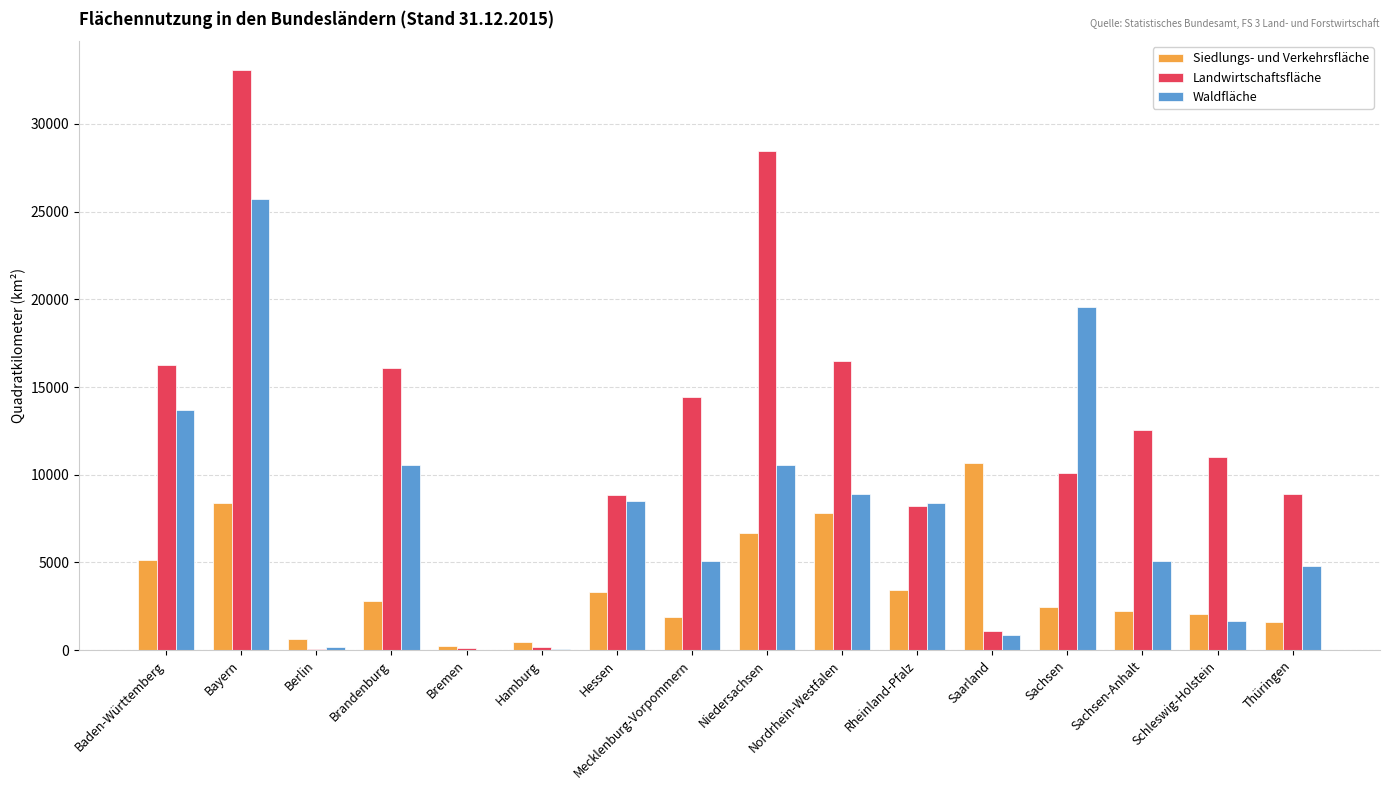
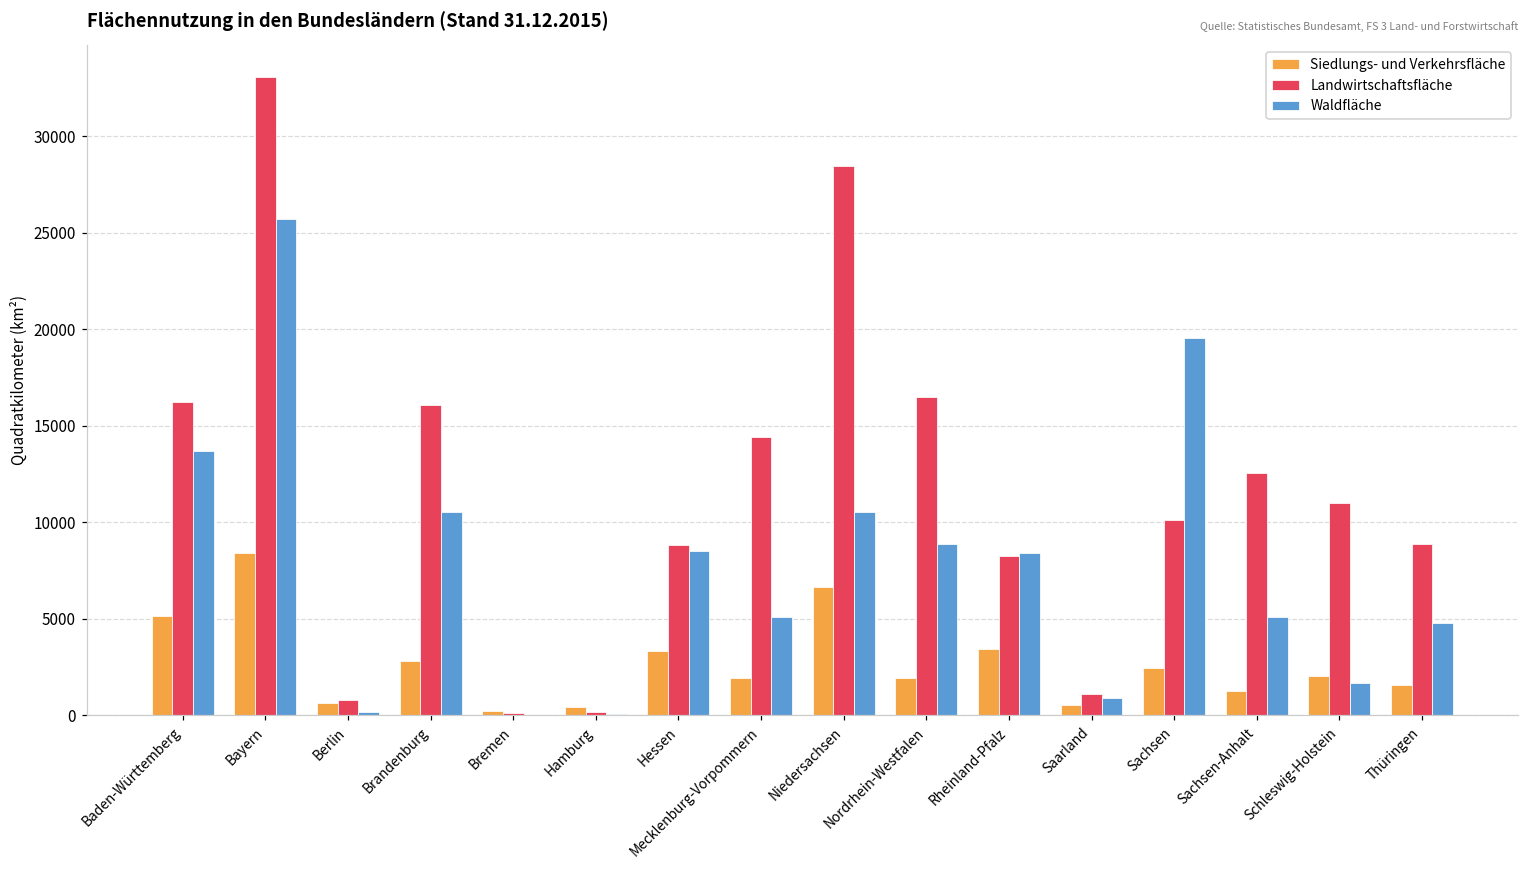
  {
    "Siedlungs- und Verkehrsfläche": {
      "Baden-Württemberg": 5200,
      "Bayern": 8400,
      "Berlin": 600,
      "Brandenburg": 2800,
      "Bremen": 200,
      "Hamburg": 400,
      "Hessen": 3300,
      "Mecklenburg-Vorpommern": 1900,
      "Niedersachsen": 6700,
-     "Nordrhein-Westfalen": 7800,
+     "Nordrhein-Westfalen": 1900,
      "Rheinland-Pfalz": 3400,
-     "Saarland": 10700,
+     "Saarland": 500,
      "Sachsen": 2400,
-     "Sachsen-Anhalt": 2200,
+     "Sachsen-Anhalt": 1200,
      "Schleswig-Holstein": 2000,
      "Thüringen": 1600
    },
    "Landwirtschaftsfläche": {
      "Baden-Württemberg": 16200,
      "Bayern": 33100,
-     "Berlin": 0,
+     "Berlin": 800,
      "Brandenburg": 16100,
      "Hamburg": 200,
      "Hessen": 8800,
      "Mecklenburg-Vorpommern": 14400,
      "Niedersachsen": 28500,
      "Nordrhein-Westfalen": 16500,
      "Rheinland-Pfalz": 8200,
      "Saarland": 1100,
      "Sachsen": 10100,
      "Sachsen-Anhalt": 12500,
      "Schleswig-Holstein": 11000,
      "Thüringen": 8900
    },
    "Waldfläche": {
      "Baden-Württemberg": 13700,
      "Bayern": 25700,
      "Berlin": 200,
      "Brandenburg": 10500,
      "Hessen": 8500,
      "Mecklenburg-Vorpommern": 5100,
      "Niedersachsen": 10500,
      "Nordrhein-Westfalen": 8900,
      "Rheinland-Pfalz": 8400,
      "Saarland": 900,
      "Sachsen": 19600,
      "Sachsen-Anhalt": 5100,
      "Schleswig-Holstein": 1700,
      "Thüringen": 4800
    }
  }
